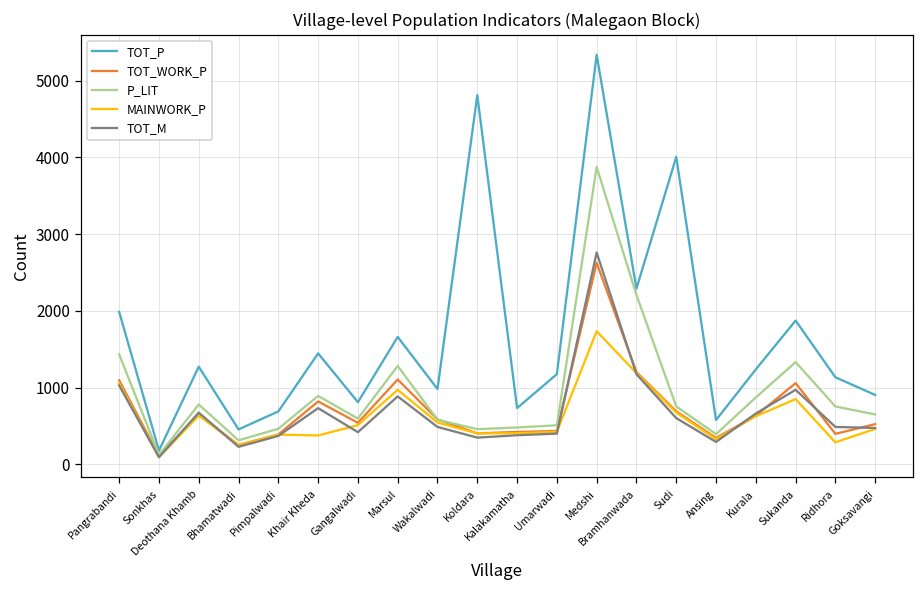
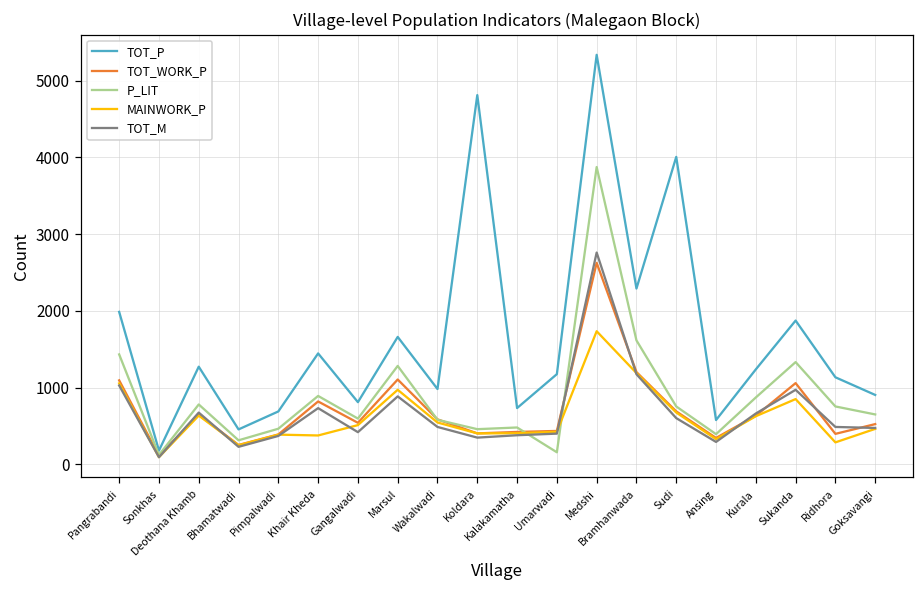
  {
    "TOT_P": {
      "Pangrabandi": 2000,
      "Sonkhas": 200,
      "Deothana Khamb": 1300,
      "Bhamatwadi": 500,
      "Pimpalwadi": 700,
      "Khair Kheda": 1400,
      "Gangalwadi": 800,
      "Marsul": 1700,
      "Wakalwadi": 1000,
      "Koldara": 4800,
      "Kalakamatha": 700,
      "Umarwadi": 1200,
      "Medshi": 5300,
      "Bramhanwada": 2300,
      "Sudi": 4000,
      "Ansing": 600,
      "Kurala": 1200,
      "Sukanda": 1900,
      "Ridhora": 1100,
      "Goksavangi": 900
    },
    "TOT_WORK_P": {
      "Pangrabandi": 1100,
      "Khair Kheda": 800,
      "Marsul": 1100,
      "Medshi": 2600,
      "Sukanda": 1100,
      "Ridhora": 400,
      "Goksavangi": 500
    },
    "P_LIT": {
      "Pangrabandi": 1400,
      "Deothana Khamb": 800,
      "Bhamatwadi": 300,
      "Pimpalwadi": 500,
      "Khair Kheda": 900,
      "Gangalwadi": 600,
      "Marsul": 1300,
      "Koldara": 500,
      "Kalakamatha": 500,
-     "Umarwadi": 500,
+     "Umarwadi": 200,
      "Medshi": 3900,
-     "Bramhanwada": 2200,
+     "Bramhanwada": 1600,
      "Sudi": 800,
      "Ansing": 400,
      "Kurala": 900,
      "Sukanda": 1300,
      "Ridhora": 800,
      "Goksavangi": 700
    },
    "MAINWORK_P": {
      "Khair Kheda": 400,
      "Marsul": 1000,
      "Medshi": 1700,
      "Sukanda": 900,
      "Ridhora": 300
    },
    "TOT_M": {
      "Khair Kheda": 700,
      "Gangalwadi": 400,
      "Marsul": 900,
      "Wakalwadi": 500,
      "Koldara": 300,
      "Medshi": 2800,
      "Sudi": 600,
      "Sukanda": 1000,
      "Ridhora": 500
    }
  }
